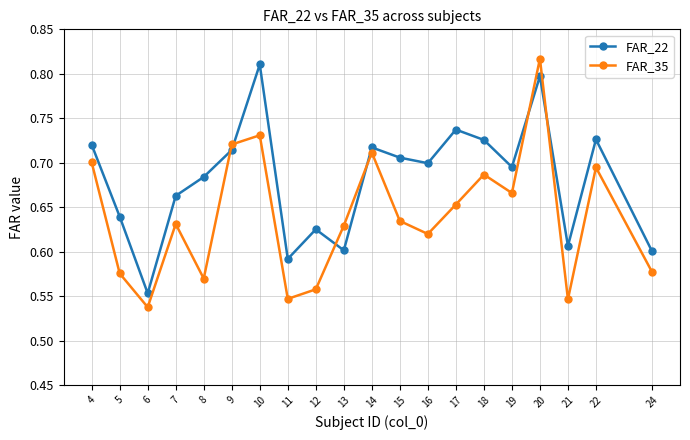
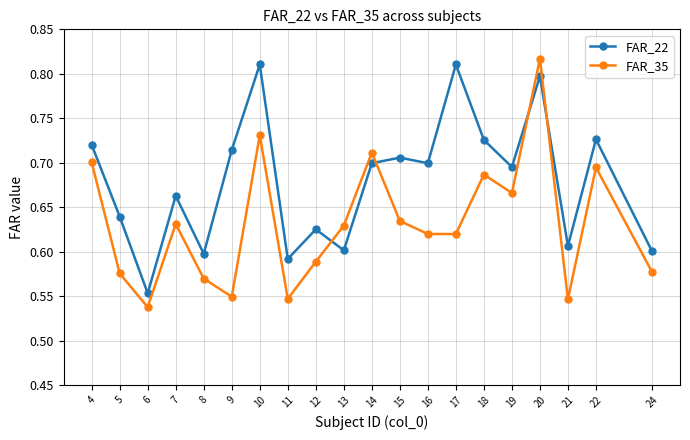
  {
    "FAR_22": {
      "4": 0.72,
      "5": 0.64,
      "6": 0.55,
      "7": 0.66,
-     "8": 0.68,
+     "8": 0.60,
      "9": 0.71,
      "10": 0.81,
      "11": 0.59,
      "12": 0.63,
      "13": 0.60,
-     "14": 0.72,
+     "14": 0.70,
      "15": 0.71,
      "16": 0.70,
-     "17": 0.74,
+     "17": 0.81,
      "18": 0.73,
      "19": 0.70,
      "20": 0.80,
      "21": 0.61,
      "22": 0.73,
      "24": 0.60
    },
    "FAR_35": {
      "4": 0.70,
      "5": 0.58,
      "6": 0.54,
      "7": 0.63,
      "8": 0.57,
-     "9": 0.72,
+     "9": 0.55,
      "10": 0.73,
      "11": 0.55,
-     "12": 0.56,
+     "12": 0.59,
      "13": 0.63,
      "14": 0.71,
      "15": 0.63,
      "16": 0.62,
-     "17": 0.65,
+     "17": 0.62,
      "18": 0.69,
      "19": 0.67,
      "20": 0.82,
      "21": 0.55,
      "22": 0.69,
      "24": 0.58
    }
  }
